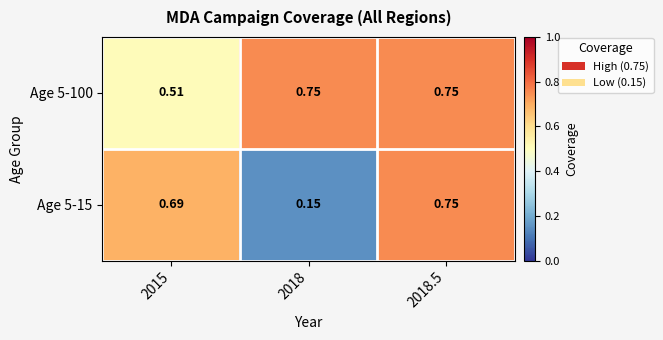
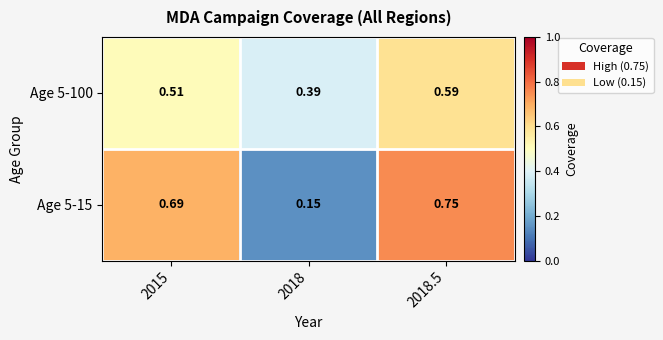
  {
    "Age 5-100": {
      "2015": 0.51,
-     "2018": 0.75,
-     "2018.5": 0.75
+     "2018": 0.39,
+     "2018.5": 0.59
    },
    "Age 5-15": {
      "2015": 0.69,
      "2018": 0.15,
      "2018.5": 0.75
    }
  }
